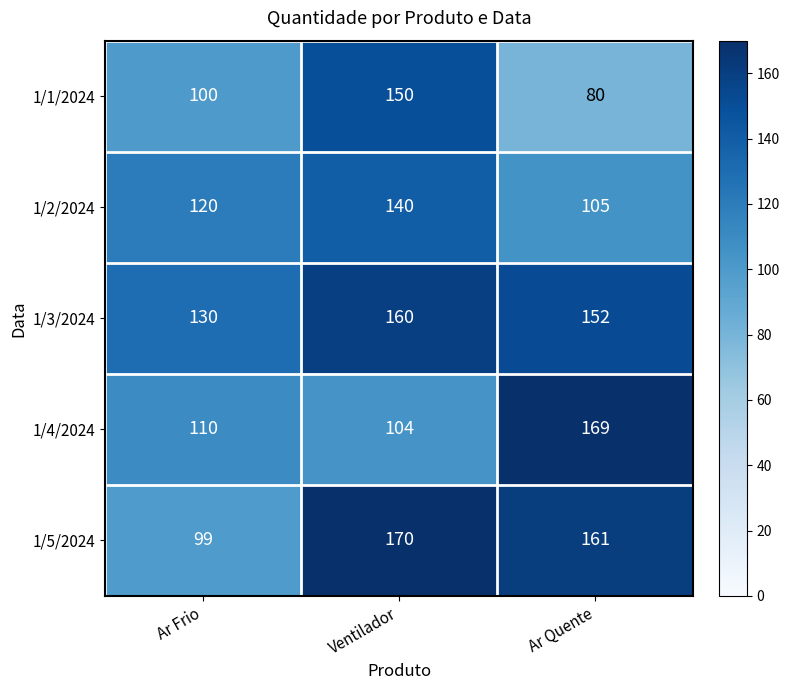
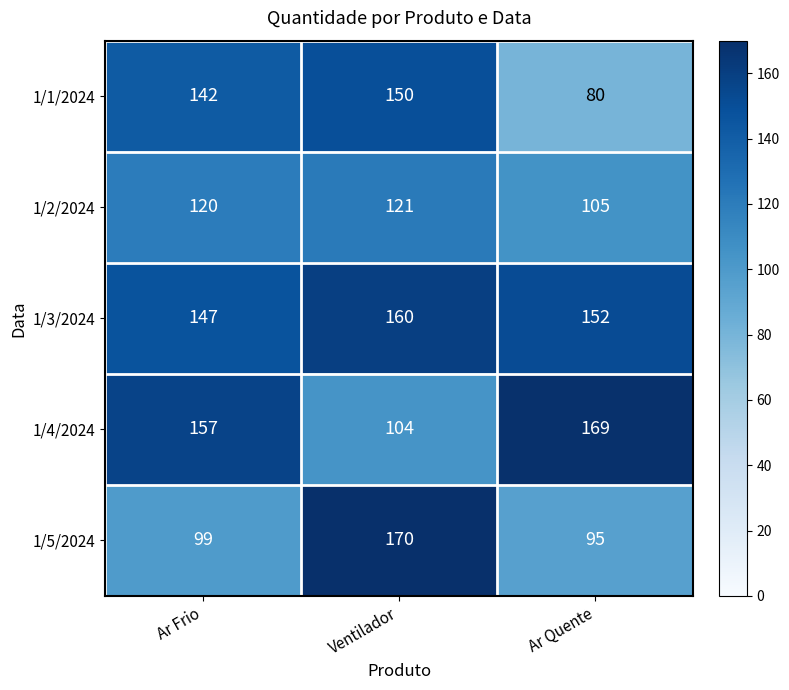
  {
    "1/1/2024": {
-     "Ar Frio": 100,
+     "Ar Frio": 142,
      "Ventilador": 150,
      "Ar Quente": 80
    },
    "1/2/2024": {
      "Ar Frio": 120,
-     "Ventilador": 140,
+     "Ventilador": 121,
      "Ar Quente": 105
    },
    "1/3/2024": {
-     "Ar Frio": 130,
+     "Ar Frio": 147,
      "Ventilador": 160,
      "Ar Quente": 152
    },
    "1/4/2024": {
-     "Ar Frio": 110,
+     "Ar Frio": 157,
      "Ventilador": 104,
      "Ar Quente": 169
    },
    "1/5/2024": {
      "Ar Frio": 99,
      "Ventilador": 170,
-     "Ar Quente": 161
+     "Ar Quente": 95
    }
  }
